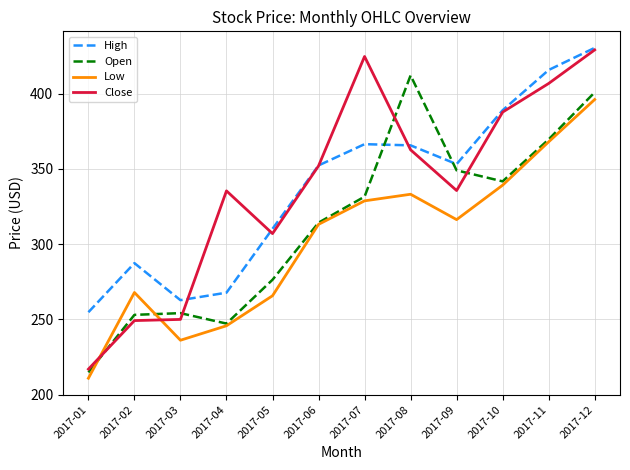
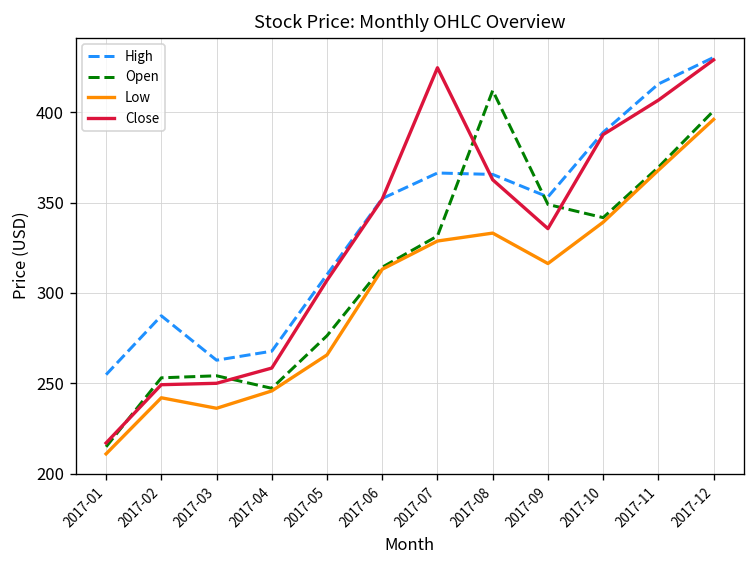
  {
    "High": {
      "2017-01": 255,
      "2017-02": 287,
      "2017-03": 263,
      "2017-04": 268,
      "2017-05": 310,
      "2017-07": 366,
      "2017-08": 366,
      "2017-09": 353,
      "2017-11": 416
    },
    "Open": {
      "2017-01": 215,
      "2017-02": 253,
      "2017-03": 254,
      "2017-05": 276,
      "2017-07": 332,
      "2017-08": 412,
      "2017-09": 349,
      "2017-10": 342,
      "2017-12": 401
    },
    "Low": {
      "2017-01": 211,
-     "2017-02": 268,
+     "2017-02": 242,
      "2017-03": 236,
      "2017-05": 266,
      "2017-07": 329,
      "2017-08": 333,
      "2017-09": 316,
      "2017-10": 339,
      "2017-12": 396
    },
    "Close": {
      "2017-01": 217,
      "2017-02": 249,
      "2017-03": 250,
-     "2017-04": 335,
+     "2017-04": 258,
      "2017-05": 307,
      "2017-07": 425,
      "2017-08": 363,
      "2017-09": 336,
      "2017-11": 407
    }
  }
